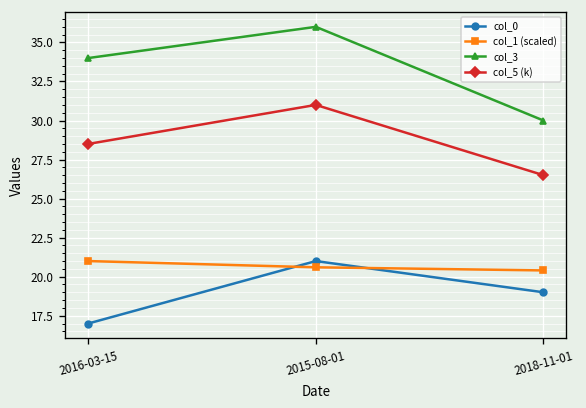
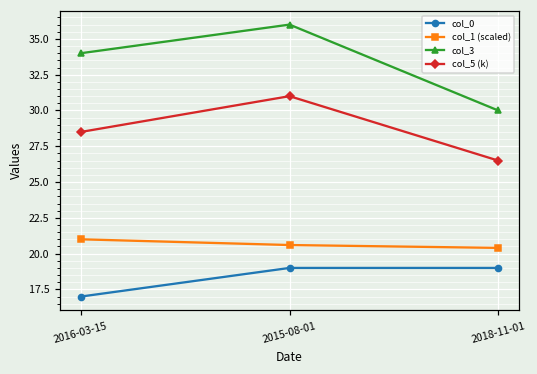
  {
    "col_0": {
      "2016-03-15": 17,
-     "2015-08-01": 21,
+     "2015-08-01": 19,
      "2018-11-01": 19
    },
    "col_1 (scaled)": {
      "2016-03-15": 21,
      "2015-08-01": 20.6,
      "2018-11-01": 20.4
    },
    "col_3": {
      "2016-03-15": 34,
      "2015-08-01": 36,
      "2018-11-01": 30
    },
    "col_5 (k)": {
      "2016-03-15": 28.5,
      "2015-08-01": 31,
      "2018-11-01": 26.5
    }
  }
